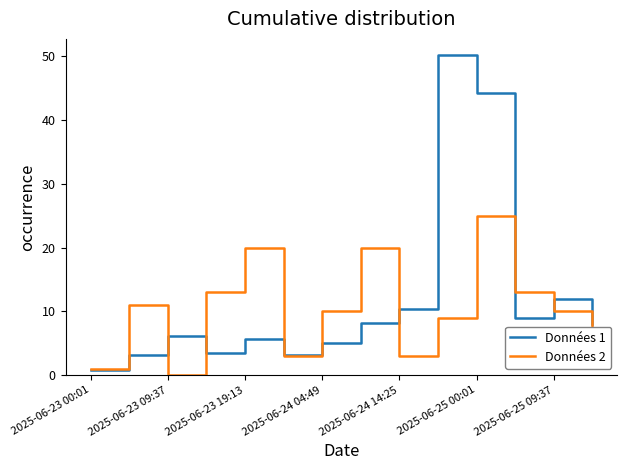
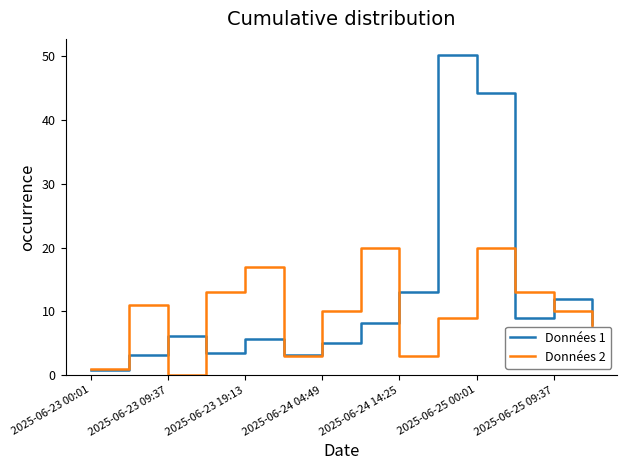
  {
    "Données 1": {
      "2025-06-23 09:37": 6,
      "2025-06-23 19:13": 6,
      "2025-06-24 04:49": 5,
-     "2025-06-24 14:25": 10,
+     "2025-06-24 14:25": 13,
      "2025-06-25 00:01": 44,
      "2025-06-25 09:37": 12
    },
    "Données 2": {
      "2025-06-23 09:37": 0,
-     "2025-06-23 19:13": 20,
+     "2025-06-23 19:13": 17,
      "2025-06-24 04:49": 10,
      "2025-06-24 14:25": 3,
-     "2025-06-25 00:01": 25,
+     "2025-06-25 00:01": 20,
      "2025-06-25 09:37": 10
    }
  }
